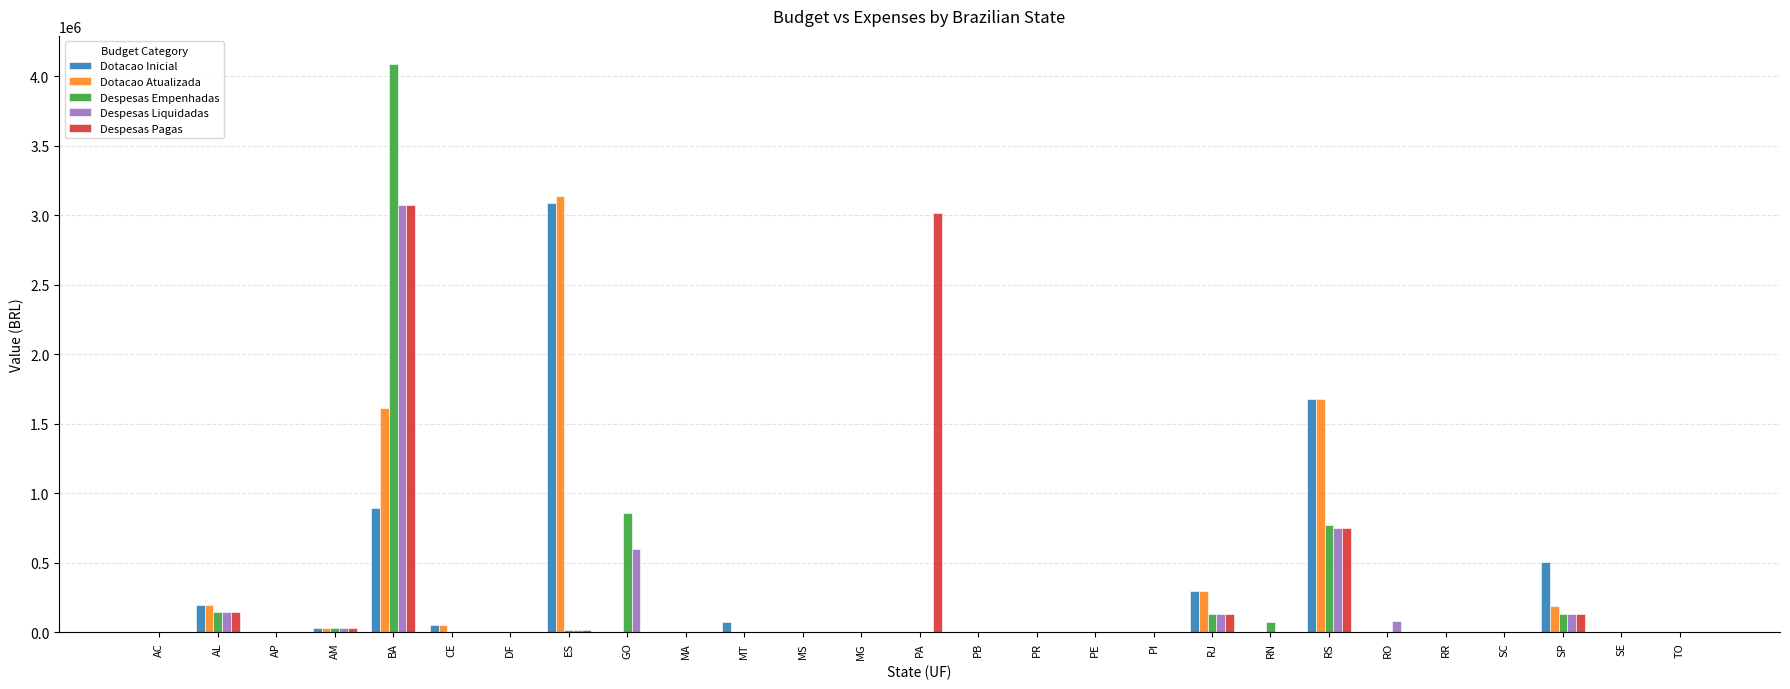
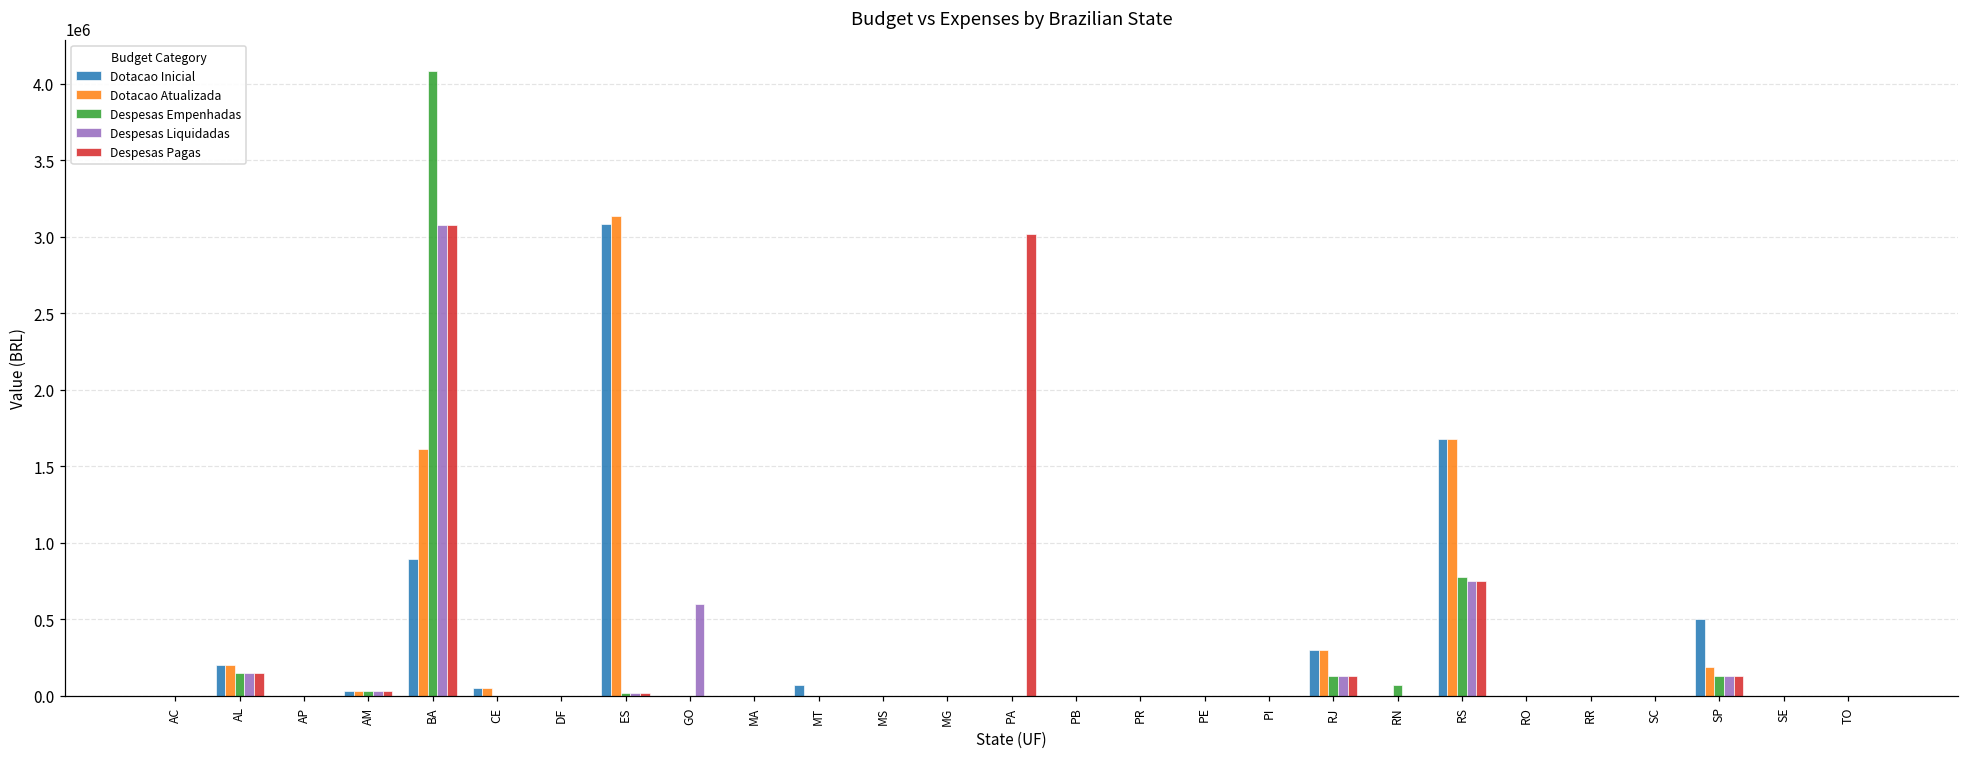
  {
    "Dotacao Inicial": {
      "AC": 0,
      "AL": 200000,
      "AP": 0,
      "AM": 30000,
      "BA": 900000,
      "CE": 50000,
      "DF": 0,
      "ES": 3080000,
      "GO": 0,
      "MA": 0,
      "MT": 70000,
      "MS": 0,
      "MG": 0,
      "PA": 0,
      "PB": 0,
      "PR": 0,
      "PE": 0,
      "PI": 0,
      "RJ": 300000,
      "RN": 0,
      "RS": 1680000,
      "RO": 0,
      "RR": 0,
      "SC": 0,
      "SP": 500000,
      "SE": 0,
      "TO": 0
    },
    "Dotacao Atualizada": {
      "AC": 0,
      "AL": 200000,
      "AP": 0,
      "AM": 30000,
      "BA": 1610000,
      "CE": 50000,
      "DF": 0,
      "ES": 3130000,
      "GO": 0,
      "MA": 0,
      "MT": 0,
      "MS": 0,
      "MG": 0,
      "PA": 0,
      "PB": 0,
      "PR": 0,
      "PE": 0,
      "PI": 0,
      "RJ": 300000,
      "RN": 0,
      "RS": 1680000,
      "RO": 0,
      "RR": 0,
      "SC": 0,
      "SP": 190000,
      "SE": 0,
      "TO": 0
    },
    "Despesas Empenhadas": {
      "AC": 0,
      "AL": 150000,
      "AP": 0,
      "AM": 30000,
      "BA": 4080000,
      "CE": 0,
      "DF": 0,
      "ES": 20000,
-     "GO": 860000,
+     "GO": 0,
      "MA": 0,
      "MT": 0,
      "MS": 0,
      "MG": 0,
      "PA": 0,
      "PB": 0,
      "PR": 0,
      "PE": 0,
      "PI": 0,
      "RJ": 130000,
      "RN": 70000,
      "RS": 770000,
      "RO": 0,
      "RR": 0,
      "SC": 0,
      "SP": 130000,
      "SE": 0,
      "TO": 0
    },
    "Despesas Liquidadas": {
      "AC": 0,
      "AL": 150000,
      "AP": 0,
      "AM": 30000,
      "BA": 3070000,
      "CE": 0,
      "DF": 0,
      "ES": 20000,
      "GO": 600000,
      "MA": 0,
      "MT": 0,
      "MS": 0,
      "MG": 0,
      "PA": 0,
      "PB": 0,
      "PR": 0,
      "PE": 0,
      "PI": 0,
      "RJ": 130000,
      "RN": 0,
      "RS": 750000,
-     "RO": 80000,
+     "RO": 0,
      "RR": 0,
      "SC": 0,
      "SP": 130000,
      "SE": 0,
      "TO": 0
    },
    "Despesas Pagas": {
      "AC": 0,
      "AL": 150000,
      "AP": 0,
      "AM": 30000,
      "BA": 3070000,
      "CE": 0,
      "DF": 0,
      "ES": 20000,
      "GO": 0,
      "MA": 0,
      "MT": 0,
      "MS": 0,
      "MG": 0,
      "PA": 3010000,
      "PB": 0,
      "PR": 0,
      "PE": 0,
      "PI": 0,
      "RJ": 130000,
      "RN": 0,
      "RS": 750000,
      "RO": 0,
      "RR": 0,
      "SC": 0,
      "SP": 130000,
      "SE": 0,
      "TO": 0
    }
  }
